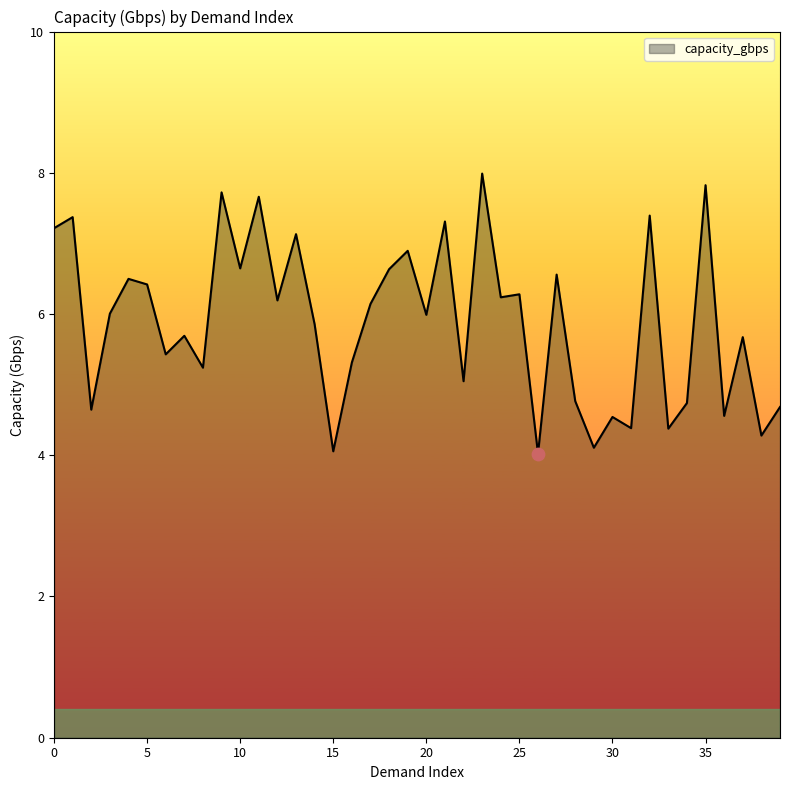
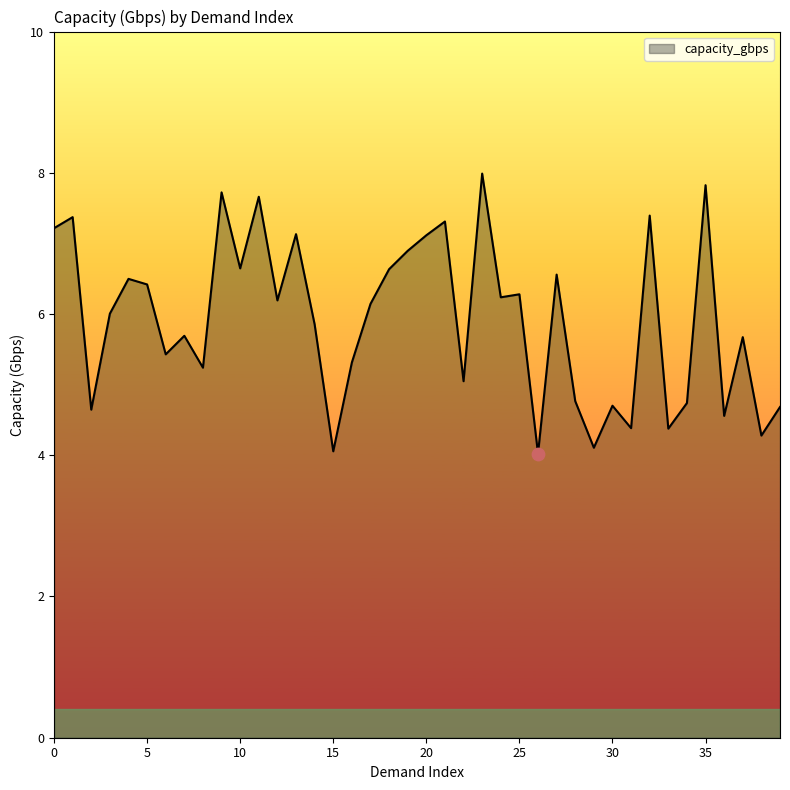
  {
    "capacity_gbps": {
      "0": 7.2,
      "5": 6.4,
      "10": 6.6,
      "15": 4.1,
-     "20": 6.0,
+     "20": 7.1,
      "25": 6.3,
-     "30": 4.5,
+     "30": 4.7,
      "35": 7.8
    }
  }
